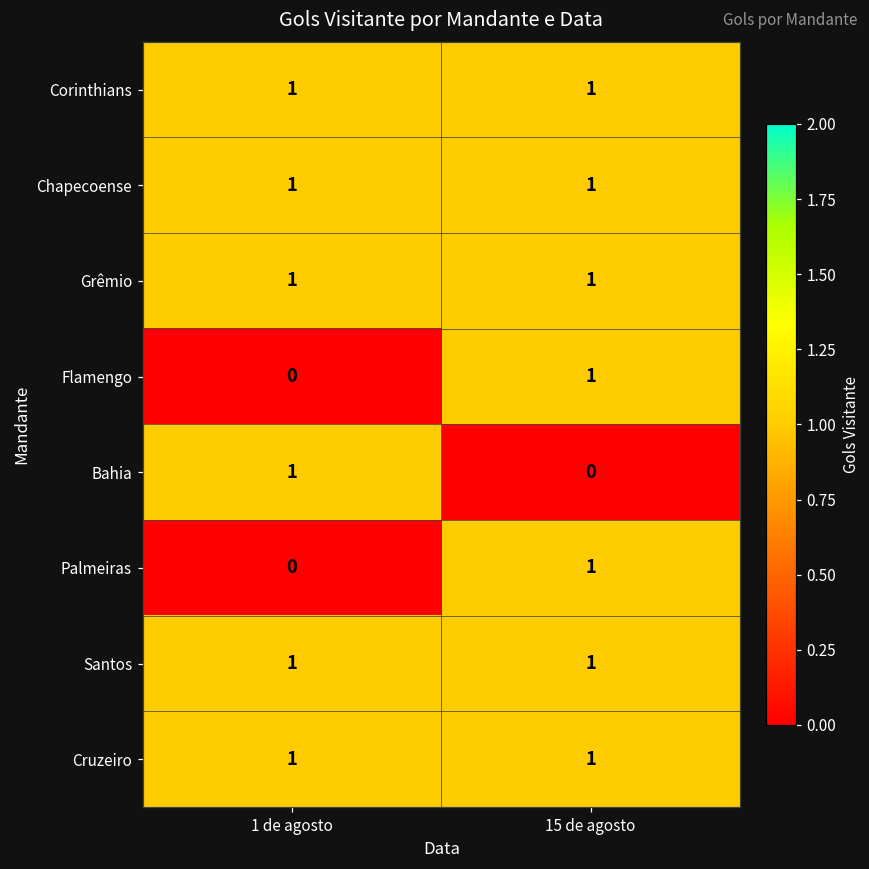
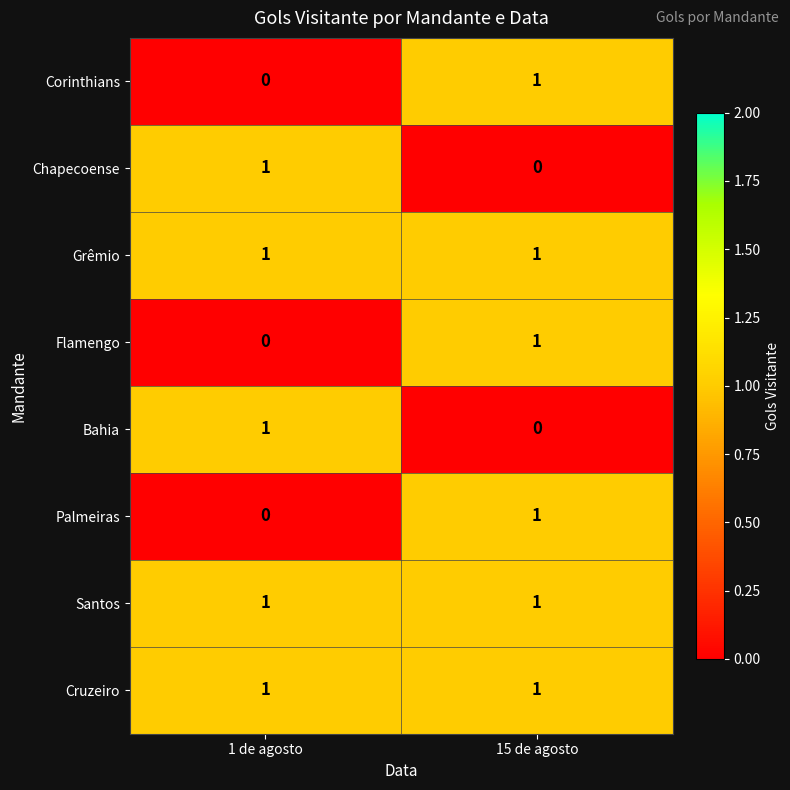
  {
    "Corinthians": {
-     "1 de agosto": 1,
+     "1 de agosto": 0,
      "15 de agosto": 1
    },
    "Chapecoense": {
      "1 de agosto": 1,
-     "15 de agosto": 1
+     "15 de agosto": 0
    },
    "Grêmio": {
      "1 de agosto": 1,
      "15 de agosto": 1
    },
    "Flamengo": {
      "1 de agosto": 0,
      "15 de agosto": 1
    },
    "Bahia": {
      "1 de agosto": 1,
      "15 de agosto": 0
    },
    "Palmeiras": {
      "1 de agosto": 0,
      "15 de agosto": 1
    },
    "Santos": {
      "1 de agosto": 1,
      "15 de agosto": 1
    },
    "Cruzeiro": {
      "1 de agosto": 1,
      "15 de agosto": 1
    }
  }
